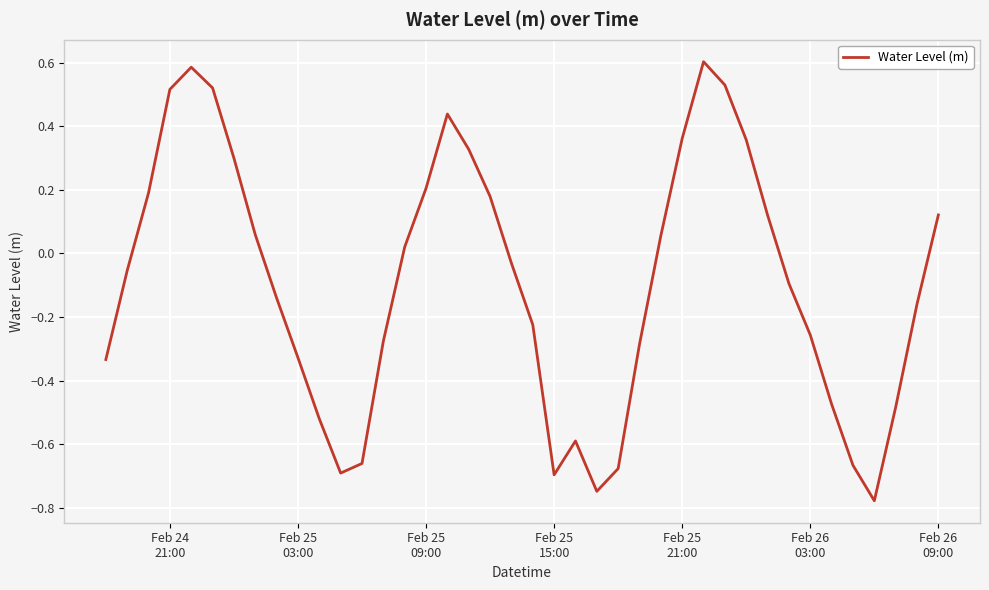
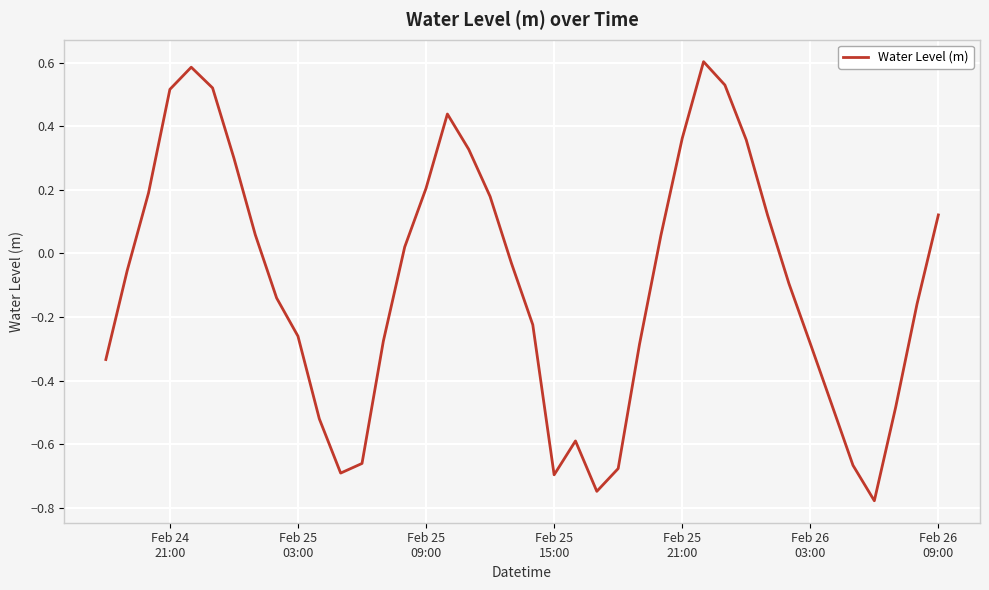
  {
    "Feb 24 21:00": 0.52,
-   "Feb 25 03:00": -0.33,
+   "Feb 25 03:00": -0.26,
    "Feb 25 09:00": 0.20,
    "Feb 25 15:00": -0.70,
    "Feb 25 21:00": 0.36,
-   "Feb 26 03:00": -0.26,
+   "Feb 26 03:00": -0.28,
    "Feb 26 09:00": 0.12
  }
